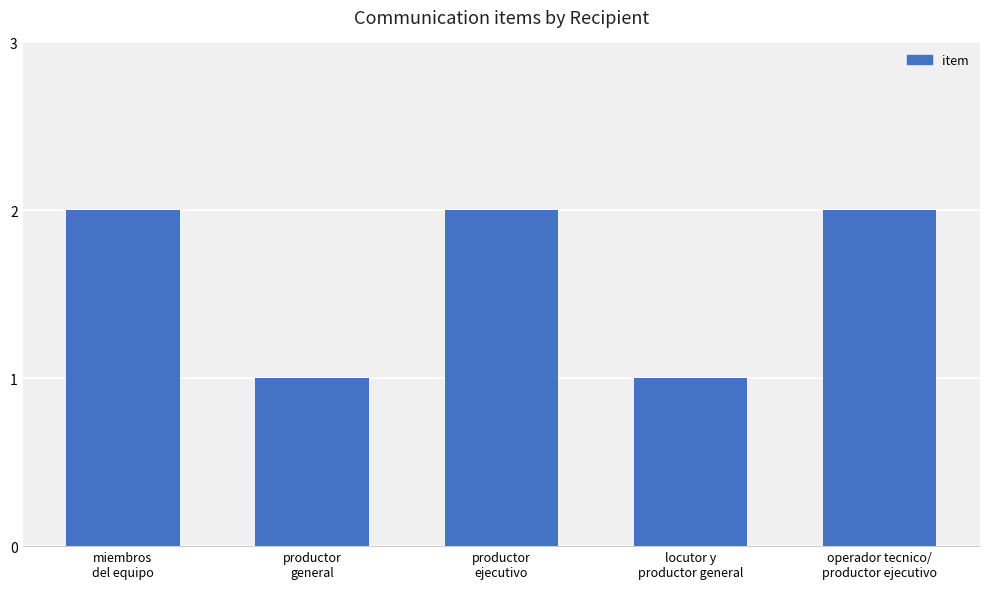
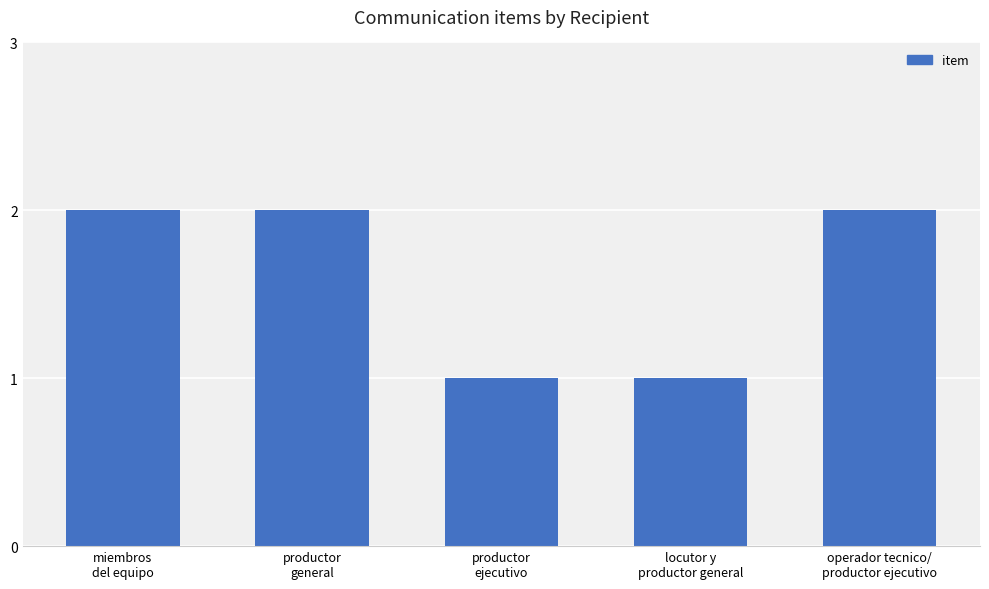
  {
    "miembros del equipo": 2,
-   "productor general": 1,
-   "productor ejecutivo": 2,
+   "productor general": 2,
+   "productor ejecutivo": 1,
    "locutor y productor general": 1,
    "operador tecnico/ productor ejecutivo": 2
  }
